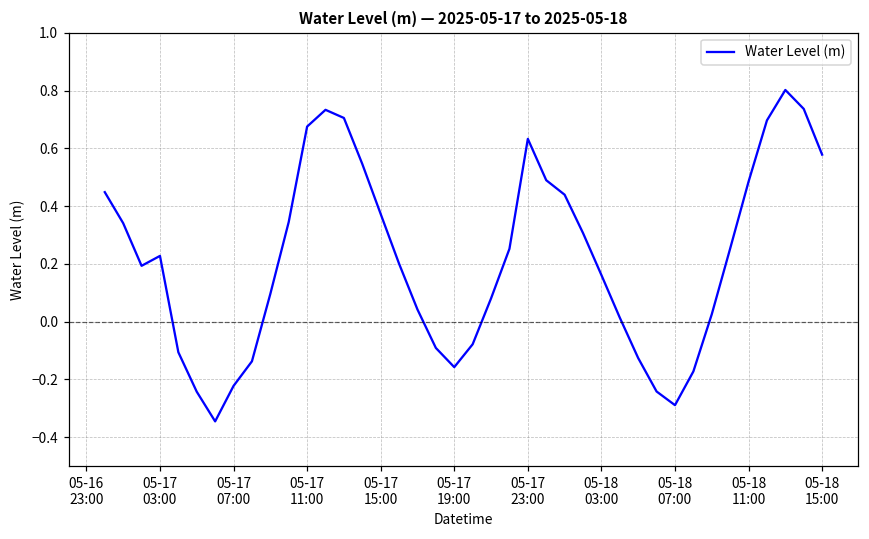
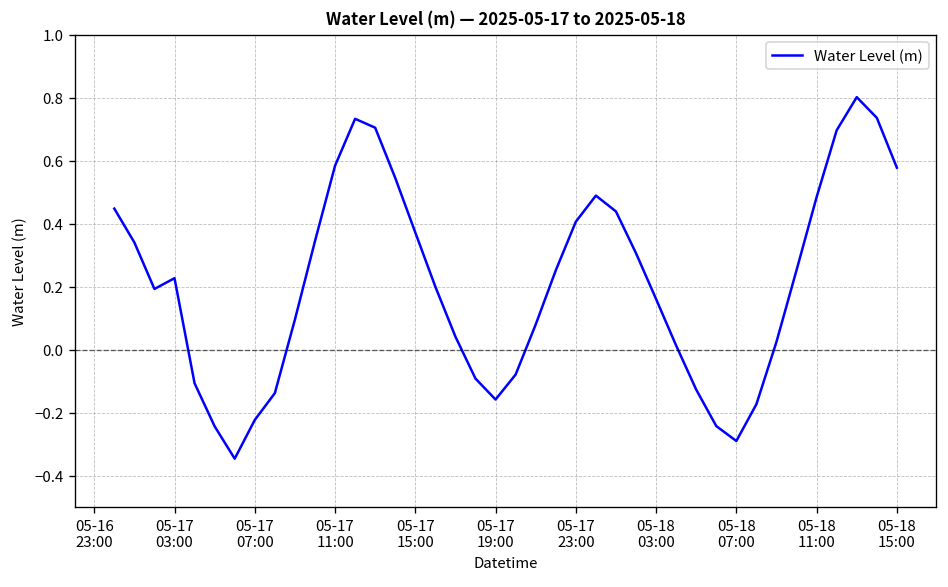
  {
    "05-17 03:00": 0.23,
    "05-17 07:00": -0.22,
-   "05-17 11:00": 0.68,
+   "05-17 11:00": 0.58,
    "05-17 15:00": 0.37,
    "05-17 19:00": -0.16,
-   "05-17 23:00": 0.63,
+   "05-17 23:00": 0.41,
    "05-18 03:00": 0.16,
    "05-18 07:00": -0.29,
    "05-18 11:00": 0.48,
    "05-18 15:00": 0.58
  }
